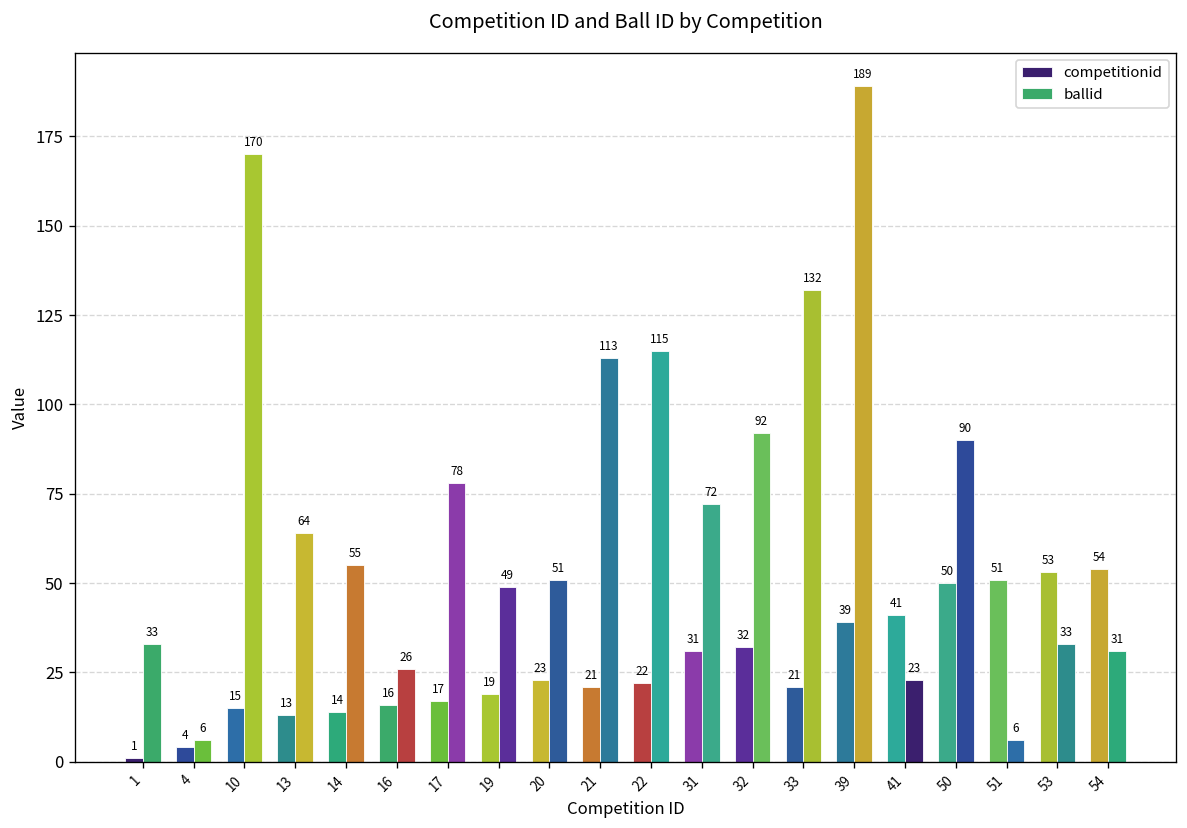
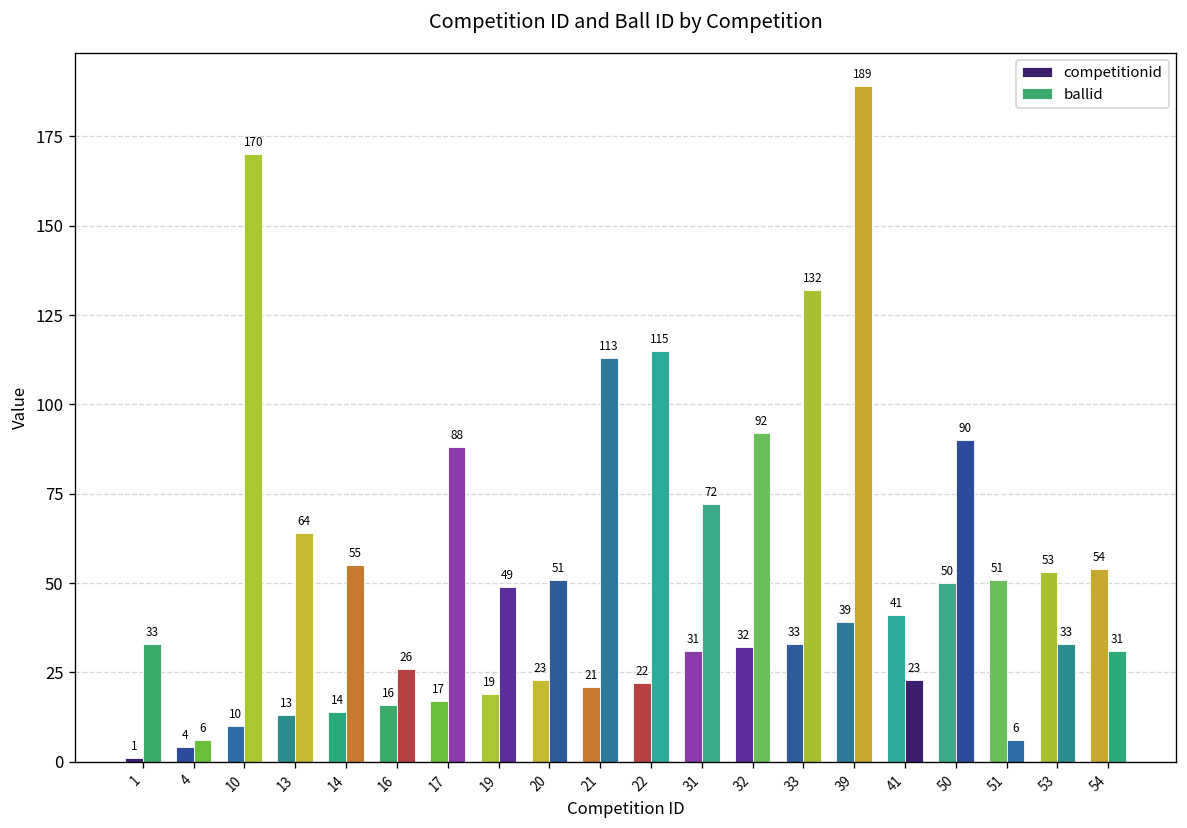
  {
    "competitionid": {
      "1": 1,
      "4": 4,
-     "10": 15,
+     "10": 10,
      "13": 13,
      "14": 14,
      "16": 16,
      "17": 17,
      "19": 19,
      "20": 23,
      "21": 21,
      "22": 22,
      "31": 31,
      "32": 32,
-     "33": 21,
+     "33": 33,
      "39": 39,
      "41": 41,
      "50": 50,
      "51": 51,
      "53": 53,
      "54": 54
    },
    "ballid": {
      "1": 33,
      "4": 6,
      "10": 170,
      "13": 64,
      "14": 55,
      "16": 26,
-     "17": 78,
+     "17": 88,
      "19": 49,
      "20": 51,
      "21": 113,
      "22": 115,
      "31": 72,
      "32": 92,
      "33": 132,
      "39": 189,
      "41": 23,
      "50": 90,
      "51": 6,
      "53": 33,
      "54": 31
    }
  }
